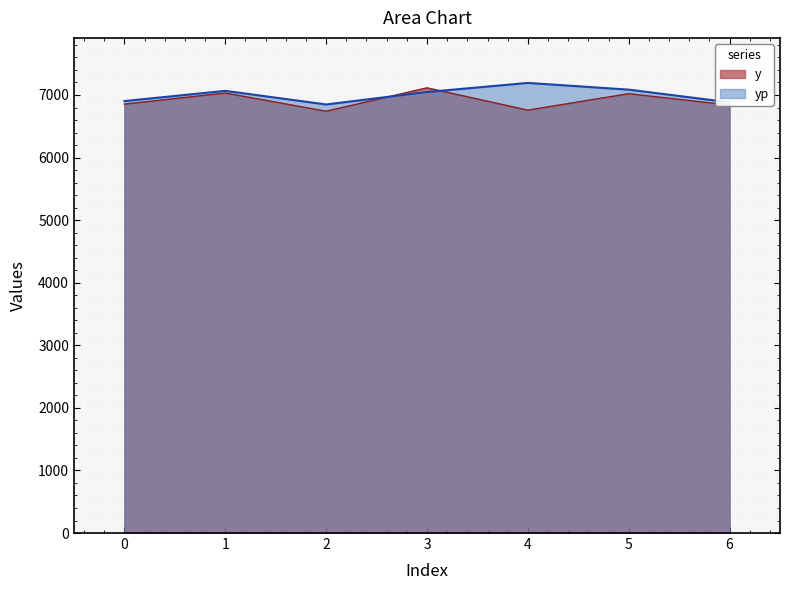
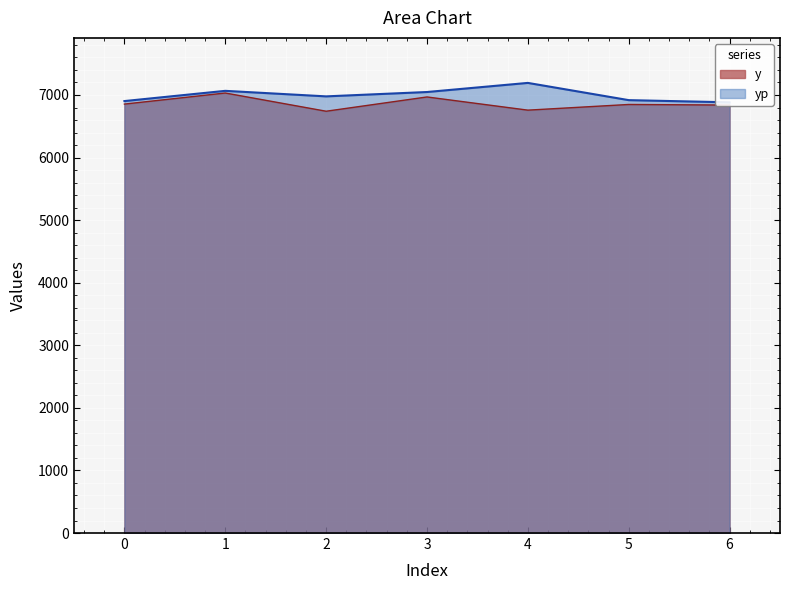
  {
    "y": {
      "0": 6900,
      "2": 6700,
-     "3": 7100,
+     "3": 7000,
      "4": 6800,
-     "5": 7000
+     "5": 6800
    },
    "yp": {
      "0": 6900,
-     "2": 6800,
+     "2": 7000,
      "3": 7000,
      "4": 7200,
-     "5": 7100
+     "5": 6900
    }
  }
